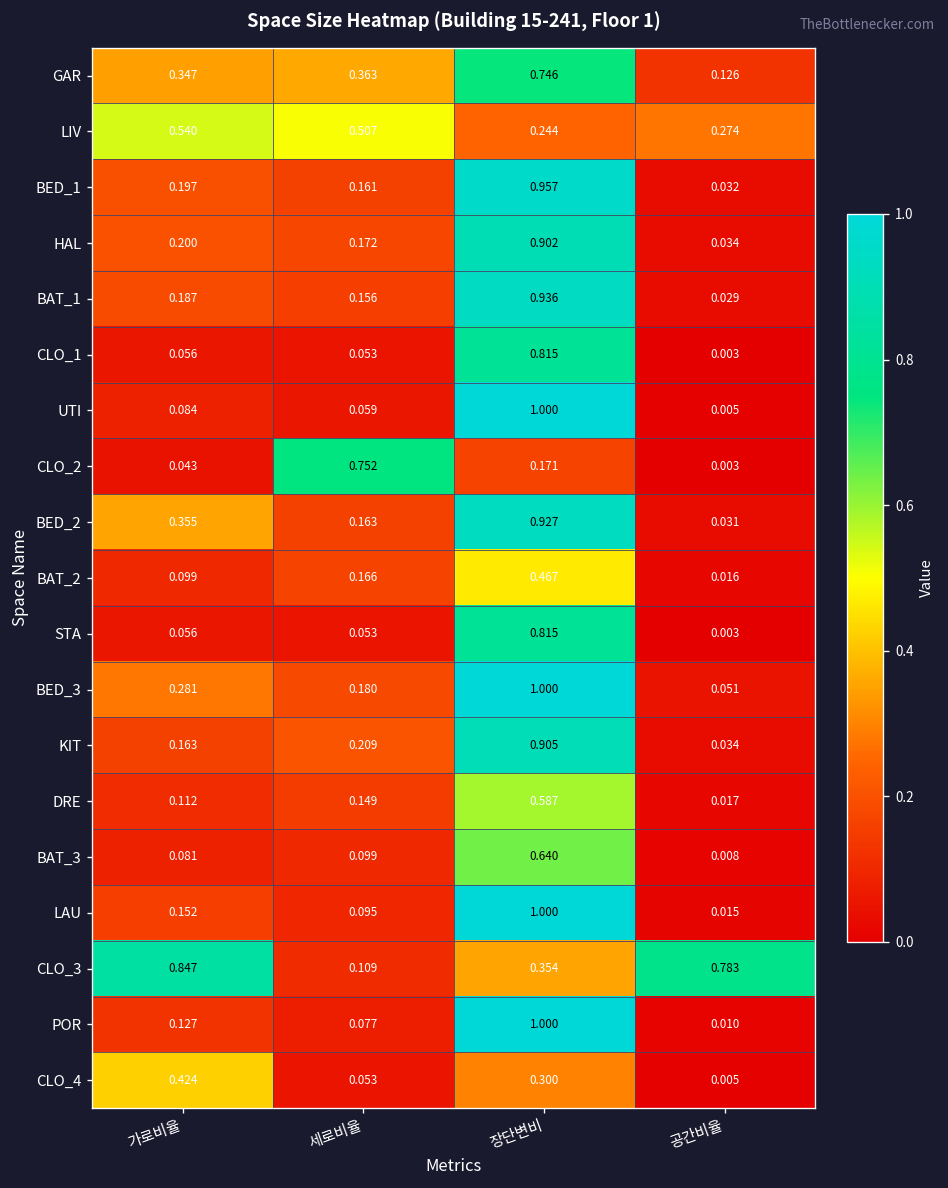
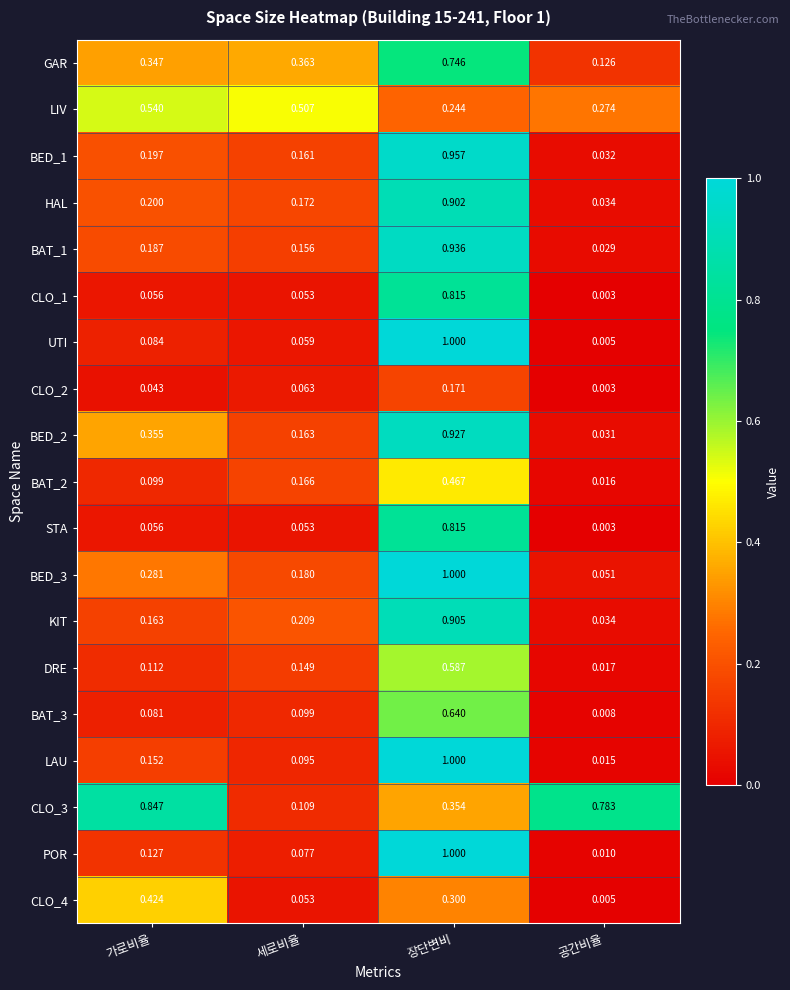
  {
    "GAR": {
      "가로비율": 0.347,
      "세로비율": 0.363,
      "장단변비": 0.746,
      "공간비율": 0.126
    },
    "LIV": {
      "가로비율": 0.540,
      "세로비율": 0.507,
      "장단변비": 0.244,
      "공간비율": 0.274
    },
    "BED_1": {
      "가로비율": 0.197,
      "세로비율": 0.161,
      "장단변비": 0.957,
      "공간비율": 0.032
    },
    "HAL": {
      "가로비율": 0.200,
      "세로비율": 0.172,
      "장단변비": 0.902,
      "공간비율": 0.034
    },
    "BAT_1": {
      "가로비율": 0.187,
      "세로비율": 0.156,
      "장단변비": 0.936,
      "공간비율": 0.029
    },
    "CLO_1": {
      "가로비율": 0.056,
      "세로비율": 0.053,
      "장단변비": 0.815,
      "공간비율": 0.003
    },
    "UTI": {
      "가로비율": 0.084,
      "세로비율": 0.059,
      "장단변비": 1.000,
      "공간비율": 0.005
    },
    "CLO_2": {
      "가로비율": 0.043,
-     "세로비율": 0.752,
+     "세로비율": 0.063,
      "장단변비": 0.171,
      "공간비율": 0.003
    },
    "BED_2": {
      "가로비율": 0.355,
      "세로비율": 0.163,
      "장단변비": 0.927,
      "공간비율": 0.031
    },
    "BAT_2": {
      "가로비율": 0.099,
      "세로비율": 0.166,
      "장단변비": 0.467,
      "공간비율": 0.016
    },
    "STA": {
      "가로비율": 0.056,
      "세로비율": 0.053,
      "장단변비": 0.815,
      "공간비율": 0.003
    },
    "BED_3": {
      "가로비율": 0.281,
      "세로비율": 0.180,
      "장단변비": 1.000,
      "공간비율": 0.051
    },
    "KIT": {
      "가로비율": 0.163,
      "세로비율": 0.209,
      "장단변비": 0.905,
      "공간비율": 0.034
    },
    "DRE": {
      "가로비율": 0.112,
      "세로비율": 0.149,
      "장단변비": 0.587,
      "공간비율": 0.017
    },
    "BAT_3": {
      "가로비율": 0.081,
      "세로비율": 0.099,
      "장단변비": 0.640,
      "공간비율": 0.008
    },
    "LAU": {
      "가로비율": 0.152,
      "세로비율": 0.095,
      "장단변비": 1.000,
      "공간비율": 0.015
    },
    "CLO_3": {
      "가로비율": 0.847,
      "세로비율": 0.109,
      "장단변비": 0.354,
      "공간비율": 0.783
    },
    "POR": {
      "가로비율": 0.127,
      "세로비율": 0.077,
      "장단변비": 1.000,
      "공간비율": 0.010
    },
    "CLO_4": {
      "가로비율": 0.424,
      "세로비율": 0.053,
      "장단변비": 0.300,
      "공간비율": 0.005
    }
  }
